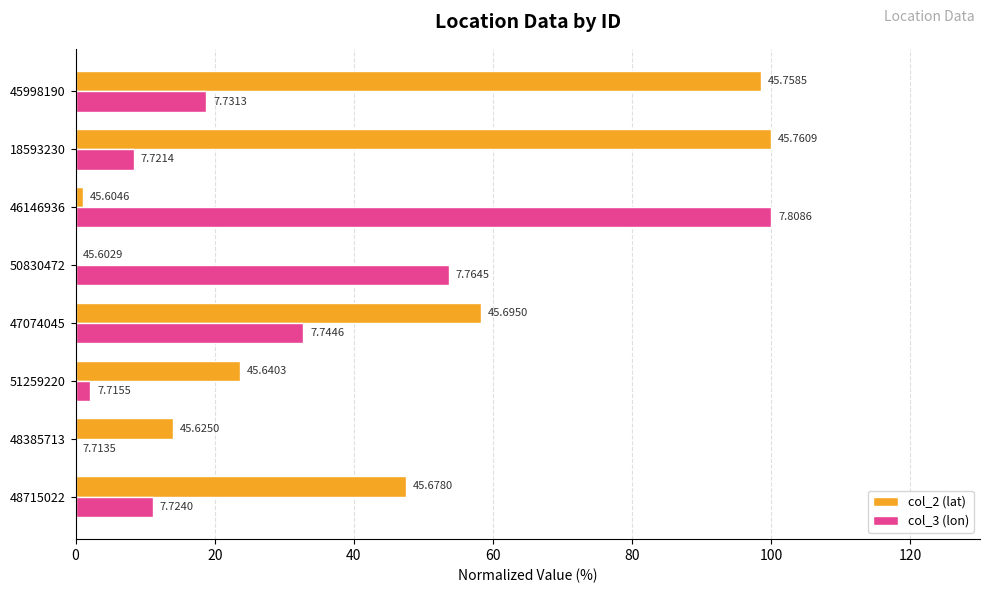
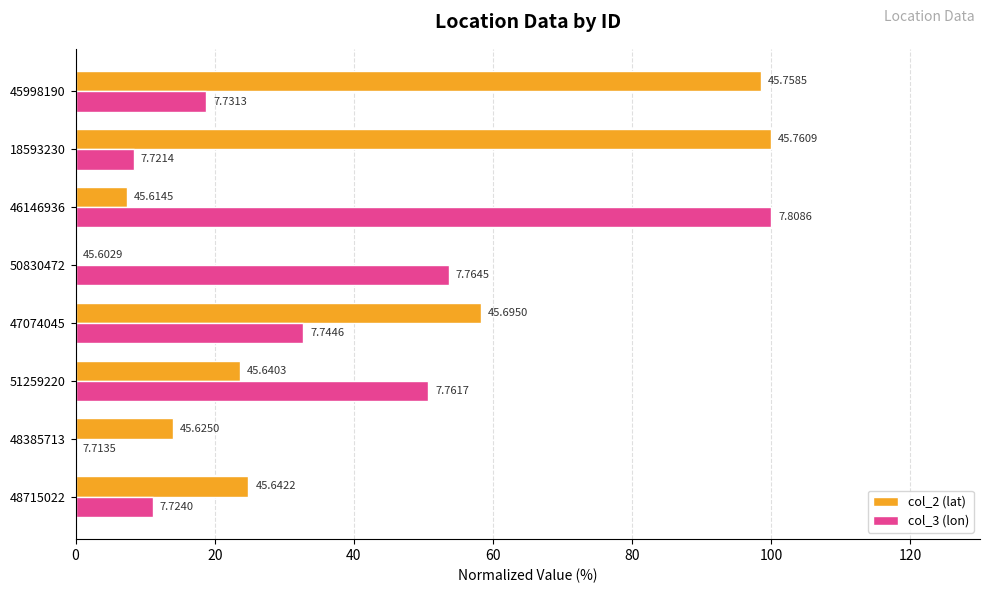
  {
    "col_2 (lat)": {
-     "46146936": 45.6046,
-     "48715022": 45.6780
+     "46146936": 45.6145,
+     "48715022": 45.6422
    },
    "col_3 (lon)": {
-     "51259220": 7.7155
+     "51259220": 7.7617
    }
  }
